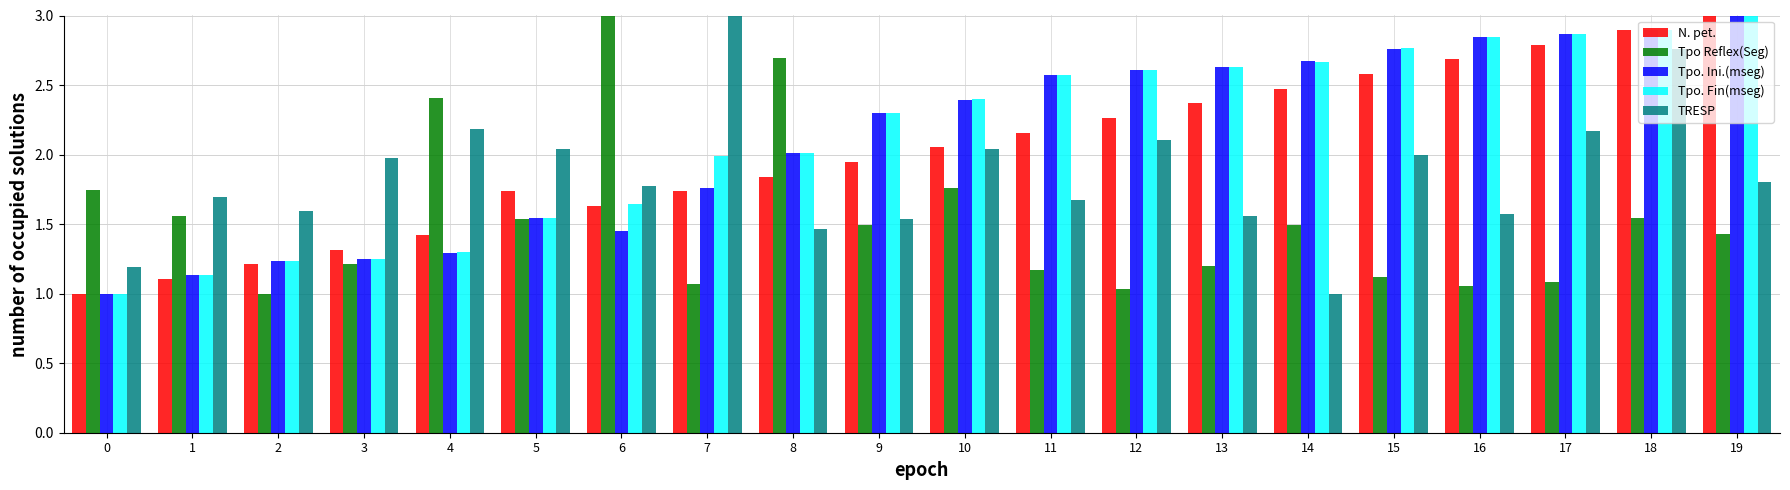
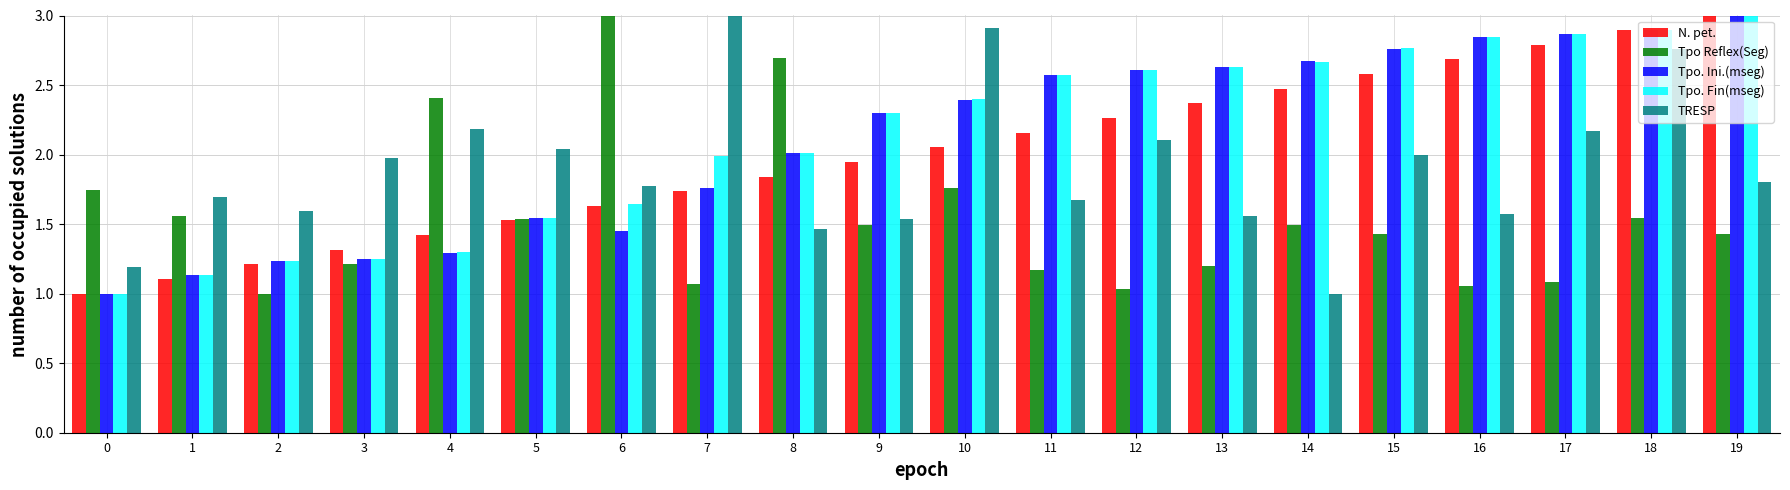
  {
    "N. pet.": {
      "0": 1.00,
      "1": 1.11,
      "2": 1.21,
      "3": 1.32,
      "4": 1.42,
-     "5": 1.74,
+     "5": 1.53,
      "6": 1.63,
      "7": 1.74,
      "8": 1.84,
      "9": 1.95,
      "10": 2.05,
      "11": 2.16,
      "12": 2.26,
      "13": 2.37,
      "14": 2.47,
      "15": 2.58,
      "16": 2.68,
      "17": 2.79,
      "18": 2.89,
      "19": 3.00
    },
    "Tpo Reflex(Seg)": {
      "0": 1.74,
      "1": 1.56,
      "2": 1.00,
      "3": 1.21,
      "4": 2.41,
      "5": 1.54,
      "6": 3.00,
      "7": 1.07,
      "8": 2.70,
      "9": 1.50,
      "10": 1.76,
      "11": 1.17,
      "12": 1.03,
      "13": 1.20,
      "14": 1.49,
-     "15": 1.12,
+     "15": 1.43,
      "16": 1.06,
      "17": 1.08,
      "18": 1.55,
      "19": 1.43
    },
    "Tpo. Ini.(mseg)": {
      "0": 1.00,
      "1": 1.13,
      "2": 1.24,
      "3": 1.25,
      "4": 1.29,
      "5": 1.54,
      "6": 1.45,
      "7": 1.76,
      "8": 2.01,
      "9": 2.30,
      "10": 2.40,
      "11": 2.57,
      "12": 2.61,
      "13": 2.63,
      "14": 2.67,
      "15": 2.76,
      "16": 2.85,
      "17": 2.87,
      "19": 3.00
    },
    "Tpo. Fin(mseg)": {
      "0": 1.00,
      "1": 1.13,
      "2": 1.24,
      "3": 1.25,
      "4": 1.30,
      "5": 1.54,
      "6": 1.64,
      "7": 1.99,
      "8": 2.01,
      "9": 2.30,
      "10": 2.40,
      "11": 2.57,
      "12": 2.61,
      "13": 2.63,
      "14": 2.67,
      "15": 2.76,
      "16": 2.85,
      "17": 2.87,
      "19": 3.00
    },
    "TRESP": {
      "0": 1.19,
      "1": 1.69,
      "2": 1.59,
      "3": 1.97,
      "4": 2.18,
      "5": 2.04,
      "6": 1.77,
      "7": 3.00,
      "8": 1.47,
      "9": 1.54,
-     "10": 2.04,
+     "10": 2.91,
      "11": 1.67,
      "12": 2.10,
      "13": 1.56,
      "14": 1.00,
      "15": 2.00,
      "16": 1.57,
      "17": 2.17,
      "19": 1.80
    }
  }
